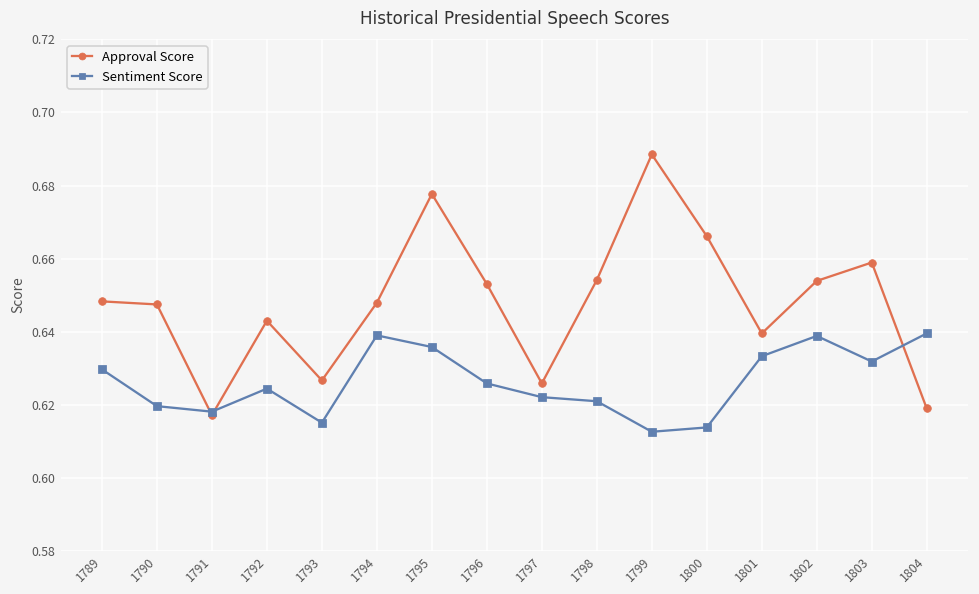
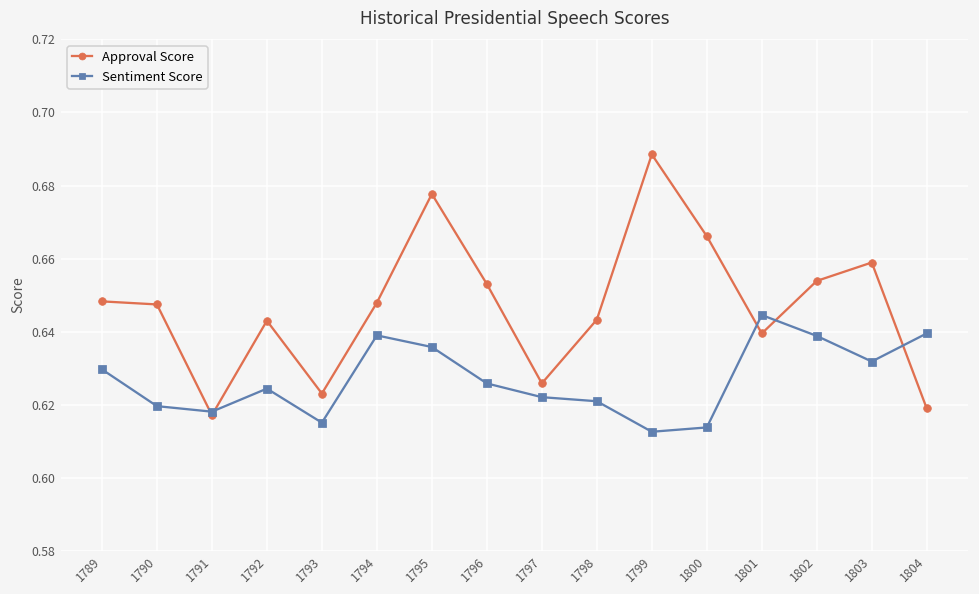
  {
    "Approval Score": {
      "1789": 0.648,
      "1790": 0.647,
      "1791": 0.617,
      "1792": 0.643,
-     "1793": 0.627,
+     "1793": 0.623,
      "1794": 0.648,
      "1795": 0.678,
      "1796": 0.653,
      "1797": 0.626,
-     "1798": 0.654,
+     "1798": 0.643,
      "1799": 0.689,
      "1800": 0.666,
      "1801": 0.639,
      "1802": 0.654,
      "1803": 0.659,
      "1804": 0.619
    },
    "Sentiment Score": {
      "1789": 0.630,
      "1790": 0.620,
      "1791": 0.618,
      "1792": 0.624,
      "1793": 0.615,
      "1794": 0.639,
      "1795": 0.636,
      "1796": 0.626,
      "1797": 0.622,
      "1798": 0.621,
      "1799": 0.613,
      "1800": 0.614,
-     "1801": 0.633,
+     "1801": 0.645,
      "1802": 0.639,
      "1803": 0.632,
      "1804": 0.639
    }
  }
